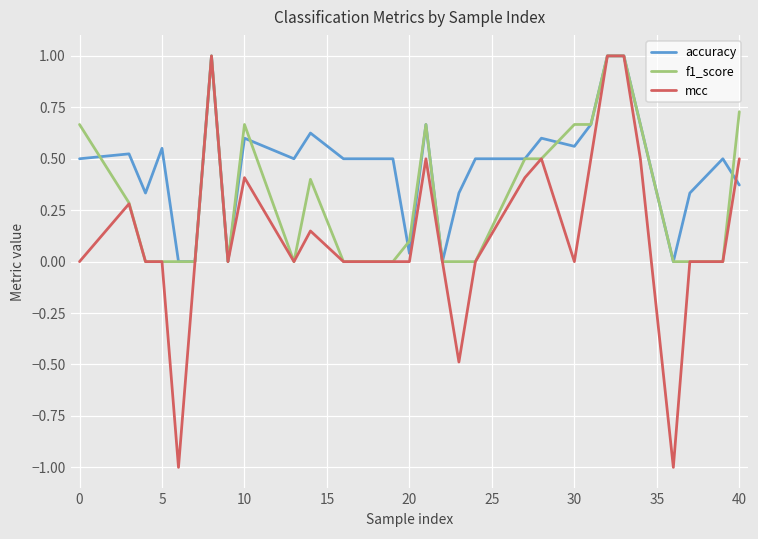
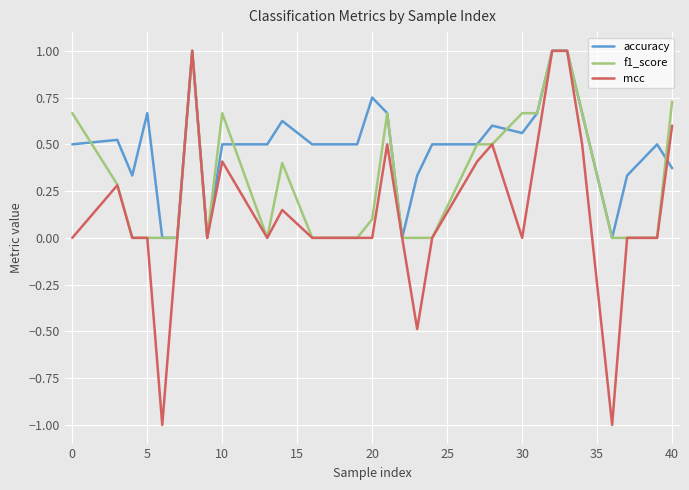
  {
    "accuracy": {
      "0": 0.50,
-     "5": 0.55,
-     "10": 0.6,
-     "20": 0.04,
+     "5": 0.67,
+     "10": 0.5,
+     "20": 0.75,
      "30": 0.56,
      "40": 0.37
    },
    "f1_score": {
      "0": 0.67,
      "10": 0.67,
      "20": 0.10,
      "30": 0.67,
      "40": 0.73
    },
    "mcc": {
      "0": 0.0,
      "10": 0.4,
      "20": 0.0,
      "30": 0.0,
-     "40": 0.5
+     "40": 0.6
    }
  }
